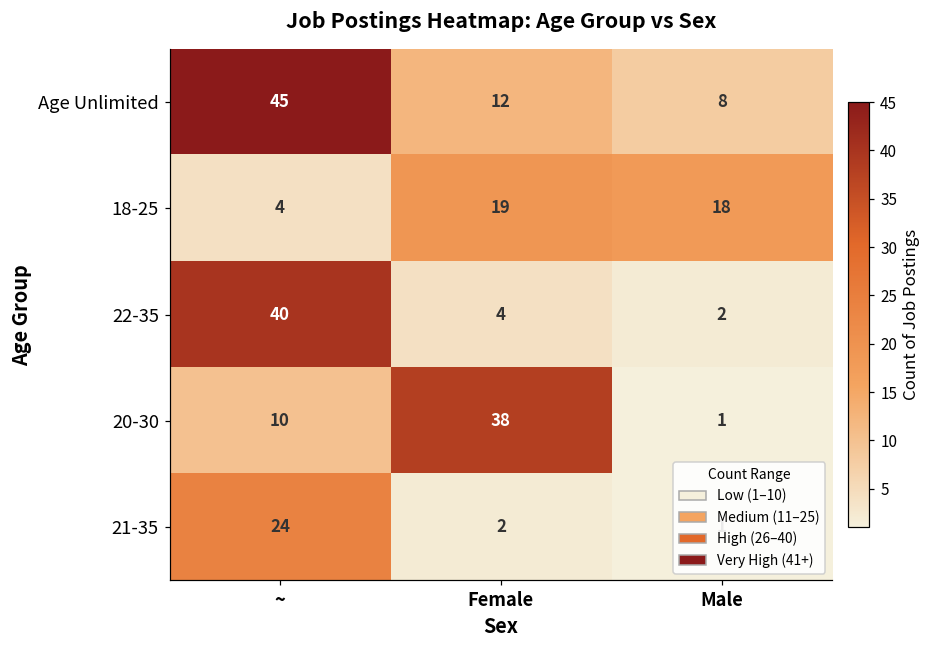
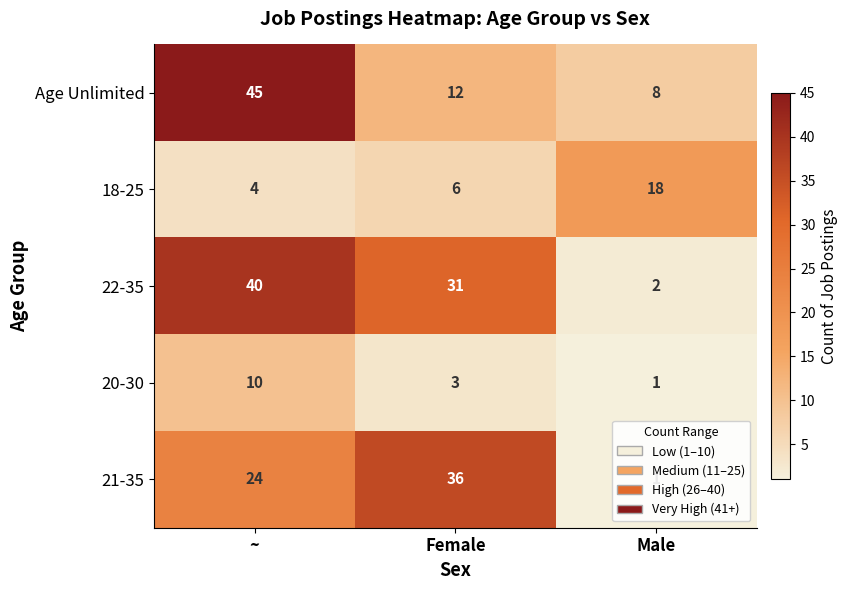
  {
    "Age Unlimited": {
      "~": 45,
      "Female": 12,
      "Male": 8
    },
    "18-25": {
      "~": 4,
-     "Female": 19,
+     "Female": 6,
      "Male": 18
    },
    "22-35": {
      "~": 40,
-     "Female": 4,
+     "Female": 31,
      "Male": 2
    },
    "20-30": {
      "~": 10,
-     "Female": 38,
+     "Female": 3,
      "Male": 1
    },
    "21-35": {
      "~": 24,
-     "Female": 2
+     "Female": 36
    }
  }
